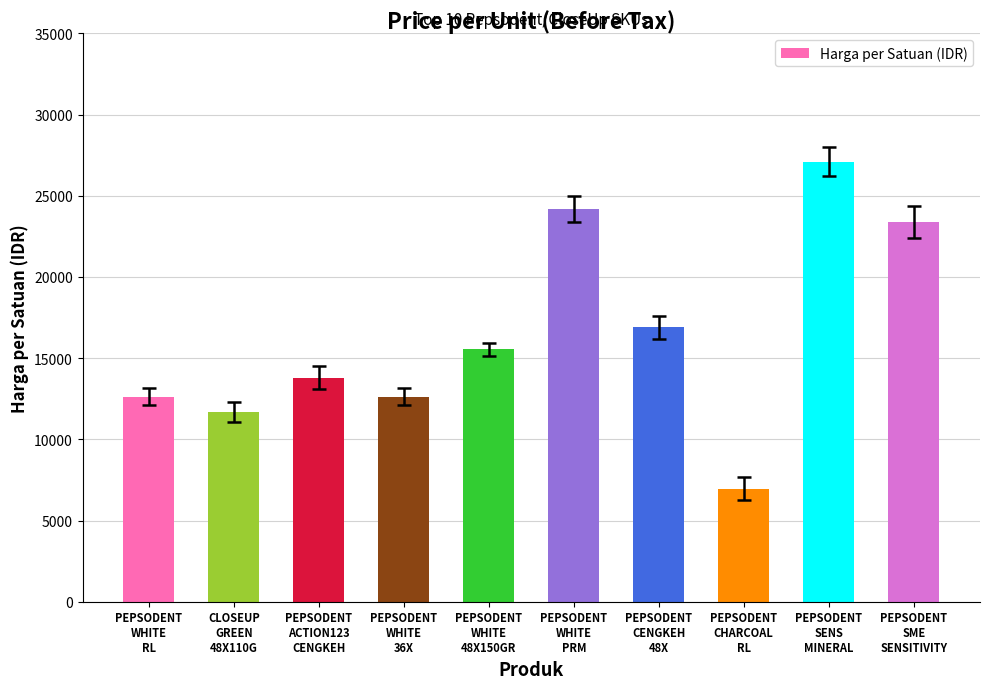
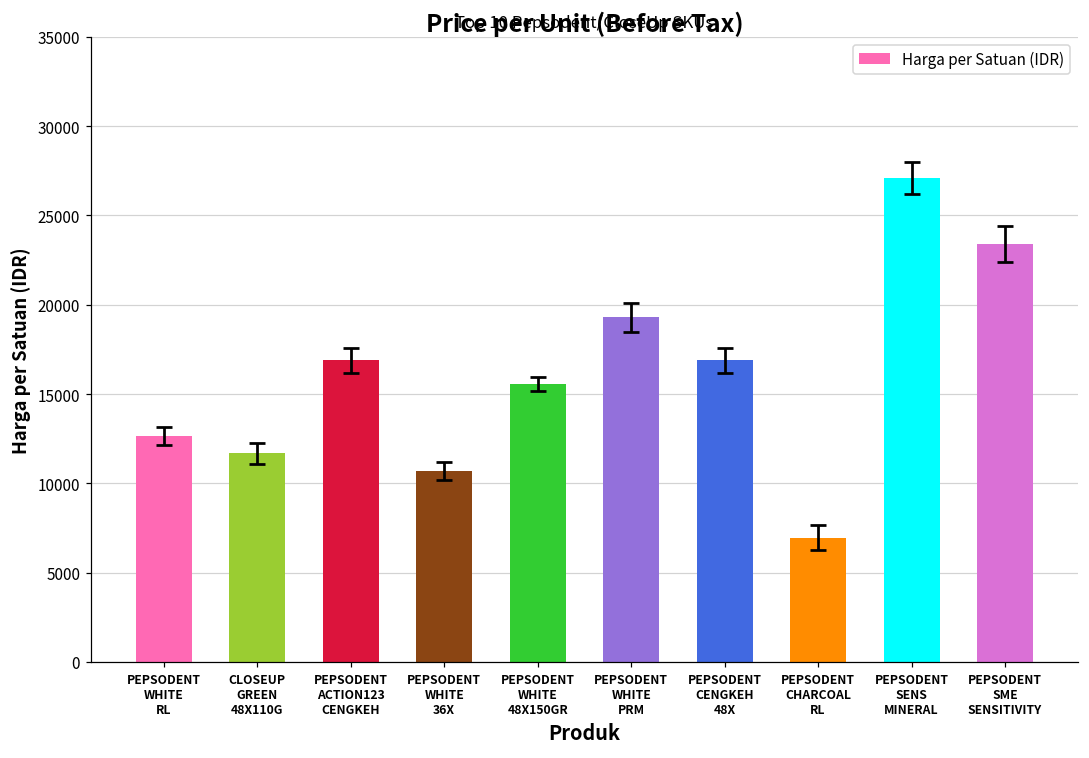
  {
    "Harga per Satuan (IDR)": {
      "PEPSODENT WHITE RL": 12600,
      "CLOSEUP GREEN 48X110G": 11700,
-     "PEPSODENT ACTION123 CENGKEH": 13800,
-     "PEPSODENT WHITE 36X": 12600,
+     "PEPSODENT ACTION123 CENGKEH": 16900,
+     "PEPSODENT WHITE 36X": 10700,
      "PEPSODENT WHITE 48X150GR": 15600,
-     "PEPSODENT WHITE PRM": 24200,
+     "PEPSODENT WHITE PRM": 19300,
      "PEPSODENT CENGKEH 48X": 16900,
      "PEPSODENT CHARCOAL RL": 7000,
      "PEPSODENT SENS MINERAL": 27100,
      "PEPSODENT SME SENSITIVITY": 23400
    }
  }
